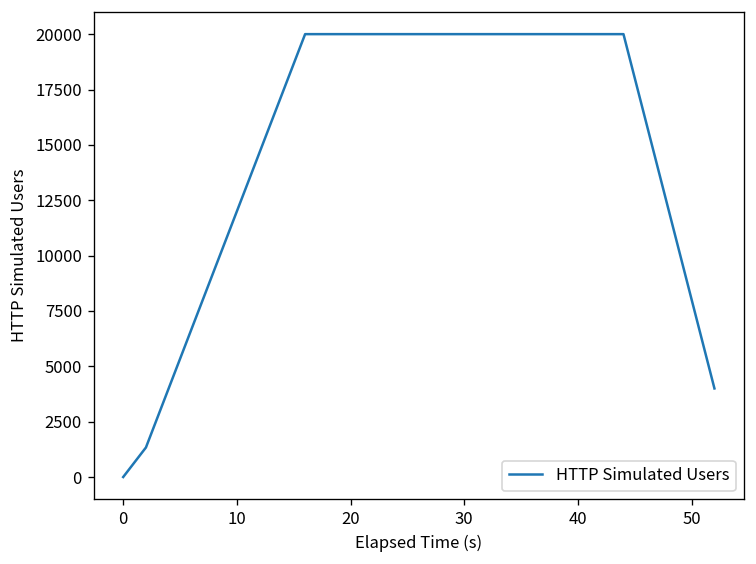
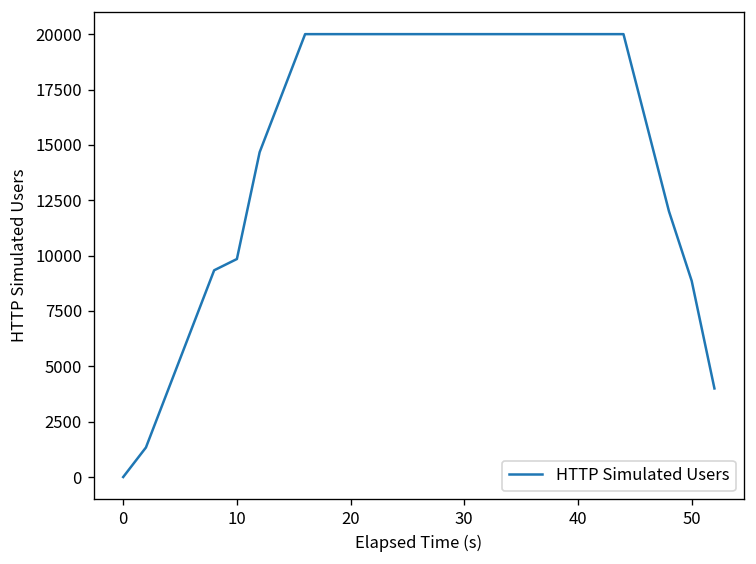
  {
    "0": 0,
-   "10": 12000,
+   "10": 9800,
    "20": 20000,
    "30": 20000,
    "40": 20000,
-   "50": 8000
+   "50": 8900
  }
